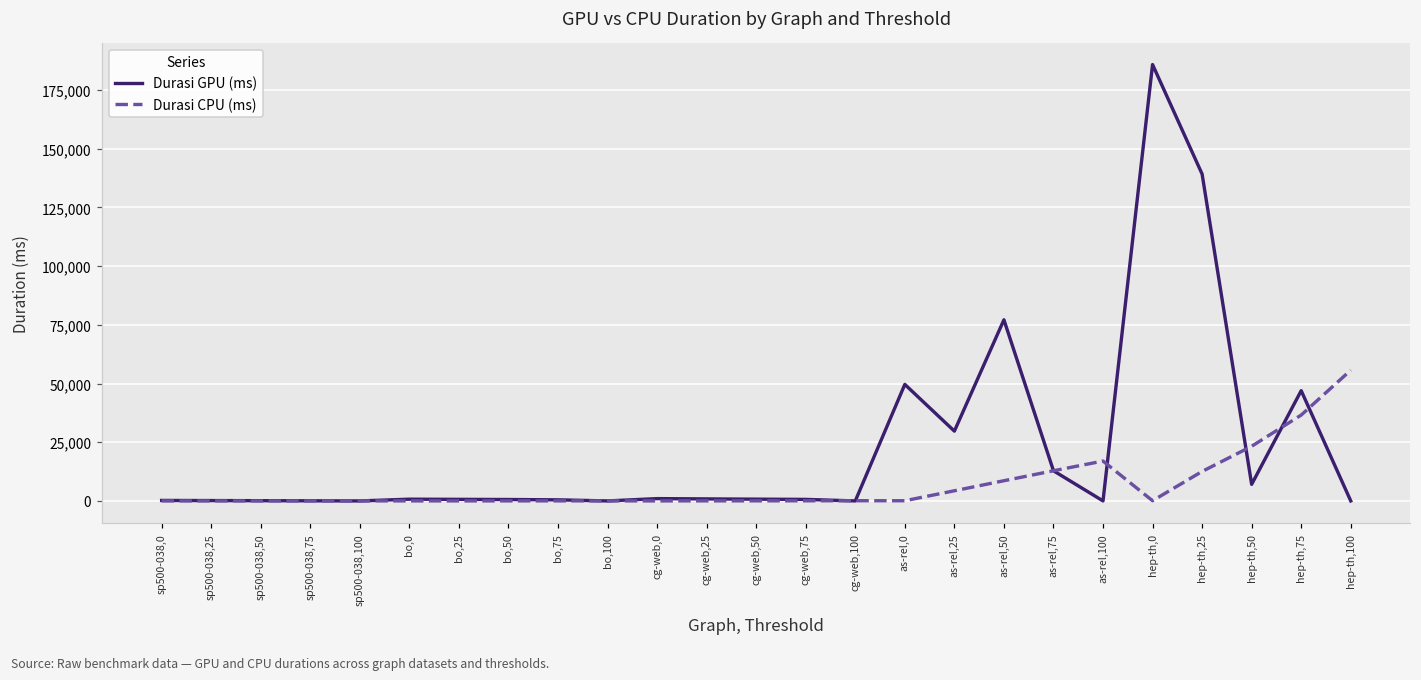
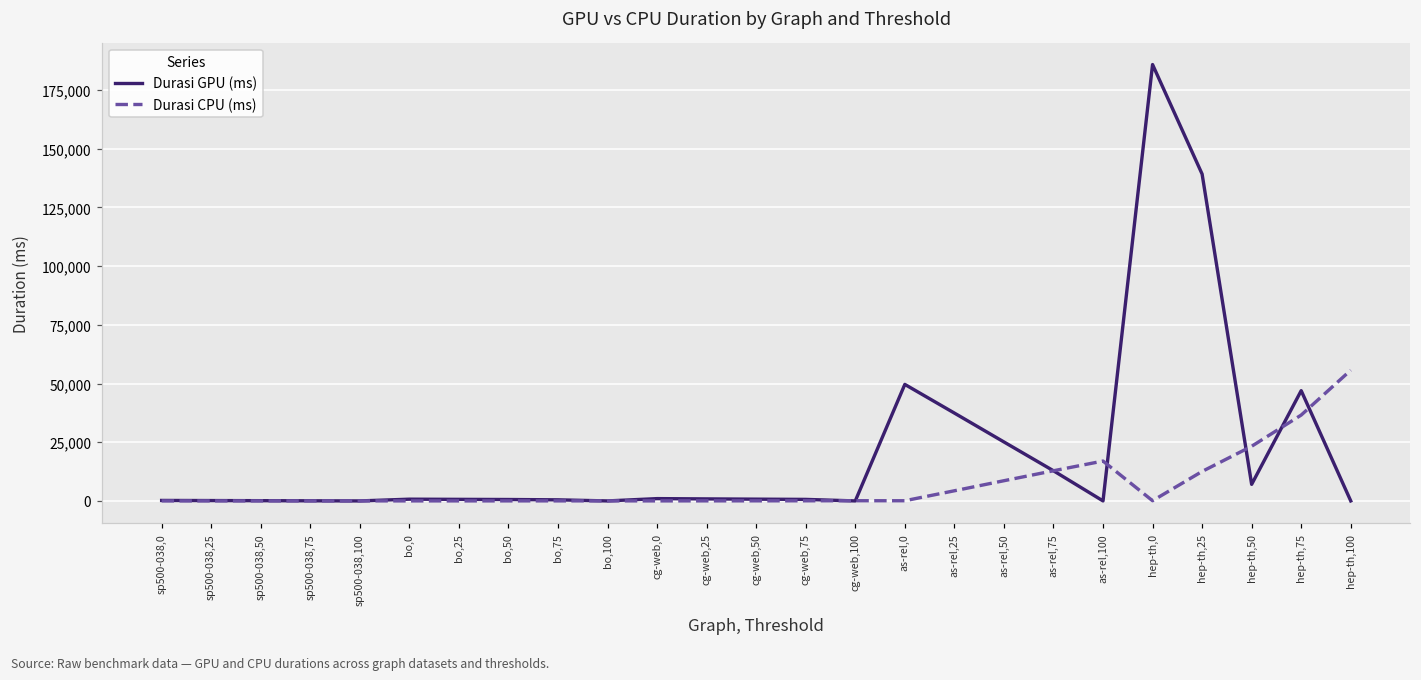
  {
    "Durasi GPU (ms)": {
      "as-rel,0": "50,000",
-     "as-rel,25": "30,000",
-     "as-rel,50": "77,000",
+     "as-rel,25": "37,000",
+     "as-rel,50": "25,000",
      "as-rel,100": "0",
      "hep-th,0": "186,000",
      "hep-th,25": "139,000",
      "hep-th,50": "7,000",
      "hep-th,75": "47,000",
      "hep-th,100": "0"
    },
    "Durasi CPU (ms)": {
      "as-rel,0": "0",
      "as-rel,25": "4,000",
      "as-rel,50": "9,000",
      "as-rel,100": "17,000",
      "hep-th,0": "0",
      "hep-th,25": "13,000",
      "hep-th,50": "23,000",
      "hep-th,75": "37,000",
      "hep-th,100": "56,000"
    }
  }
